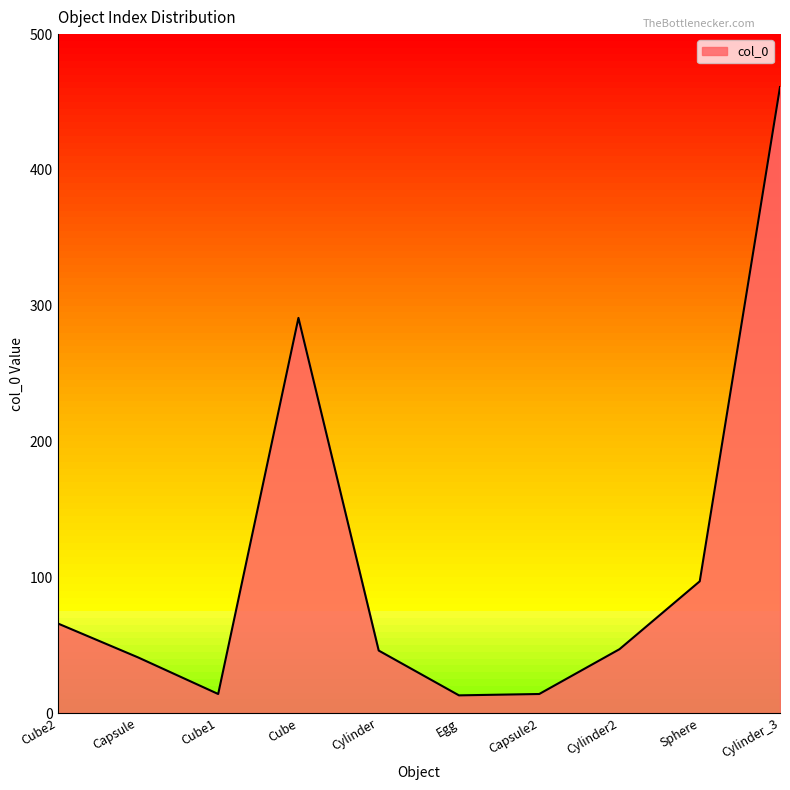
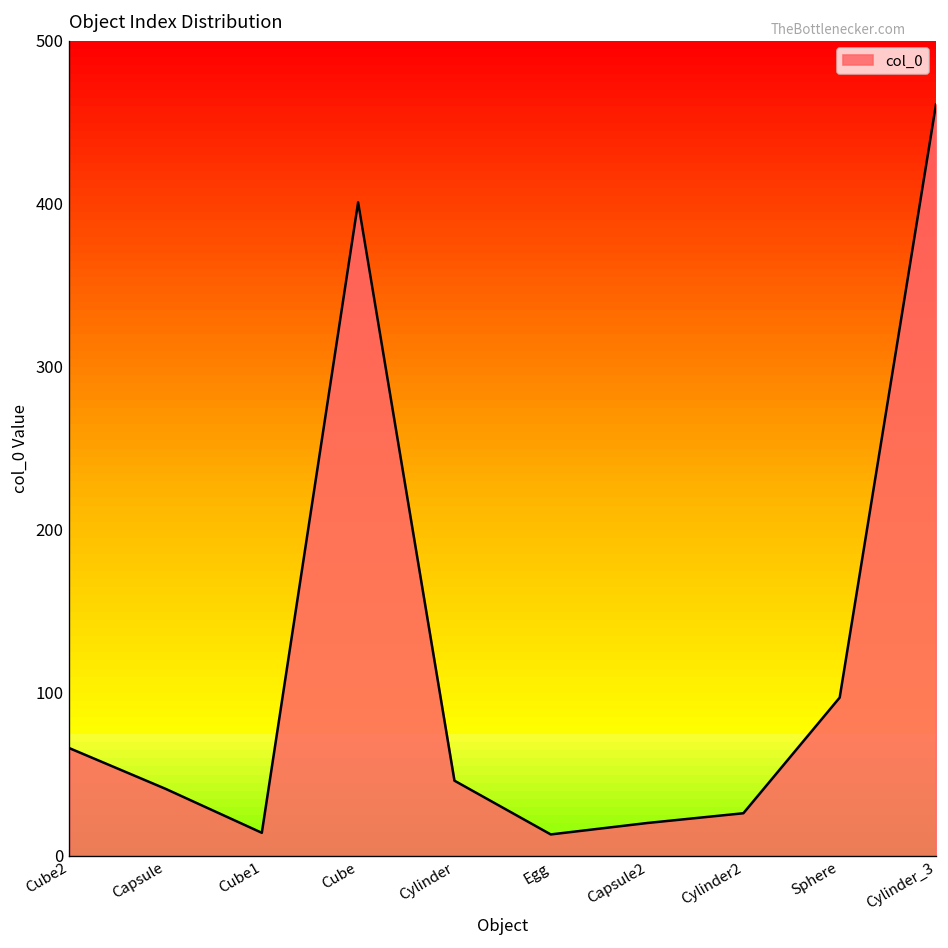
  {
    "Cube2": 66,
    "Capsule": 41,
    "Cube1": 14,
-   "Cube": 291,
+   "Cube": 401,
    "Cylinder": 46,
    "Egg": 13,
-   "Capsule2": 14,
-   "Cylinder2": 47,
+   "Capsule2": 20,
+   "Cylinder2": 26,
    "Sphere": 97,
    "Cylinder_3": 461
  }
